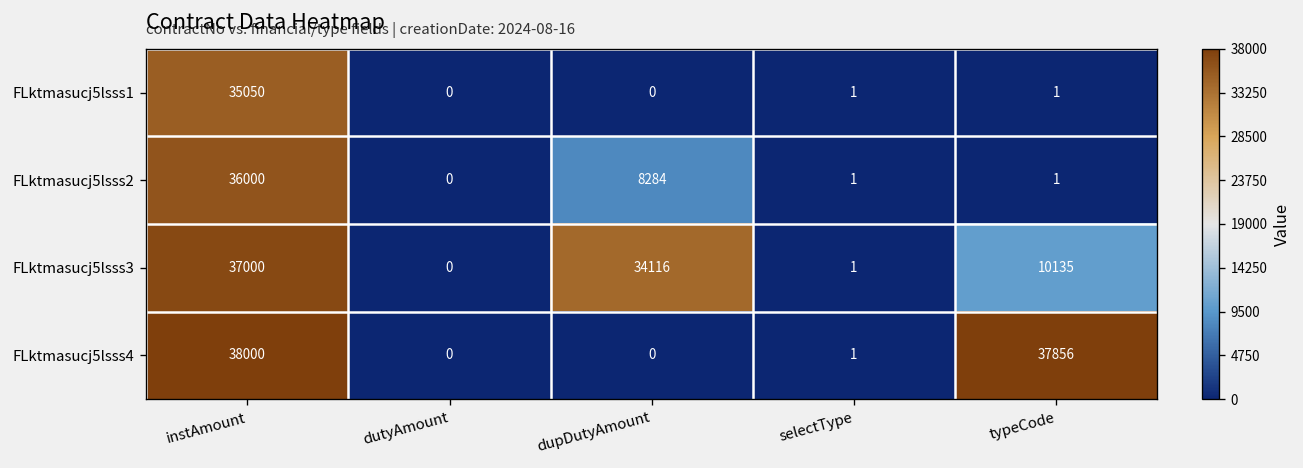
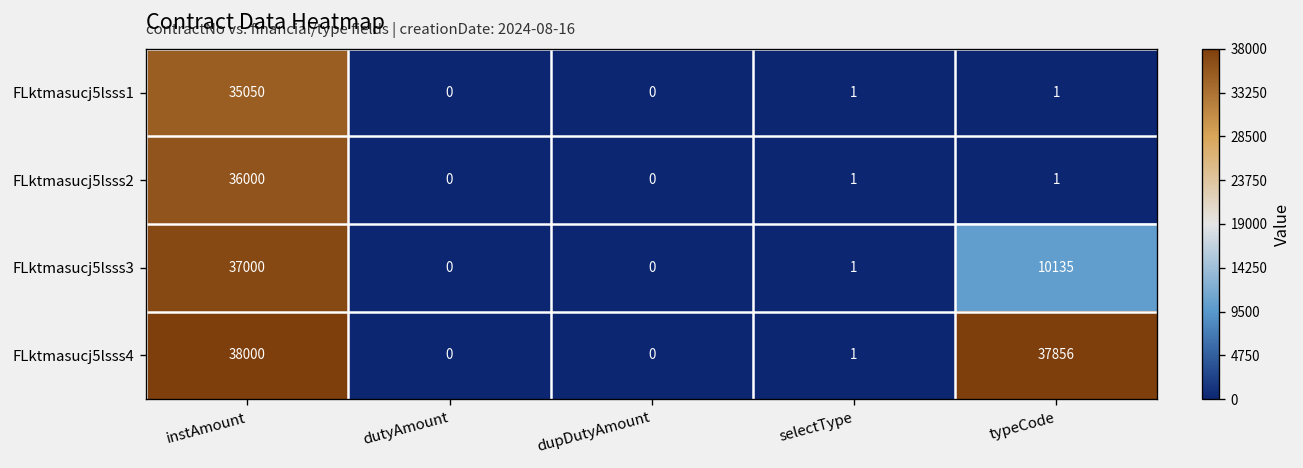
  {
    "FLktmasucj5lsss1": {
      "instAmount": 35050,
      "dutyAmount": 0,
      "dupDutyAmount": 0,
      "selectType": 1,
      "typeCode": 1
    },
    "FLktmasucj5lsss2": {
      "instAmount": 36000,
      "dutyAmount": 0,
-     "dupDutyAmount": 8284,
+     "dupDutyAmount": 0,
      "selectType": 1,
      "typeCode": 1
    },
    "FLktmasucj5lsss3": {
      "instAmount": 37000,
      "dutyAmount": 0,
-     "dupDutyAmount": 34116,
+     "dupDutyAmount": 0,
      "selectType": 1,
      "typeCode": 10135
    },
    "FLktmasucj5lsss4": {
      "instAmount": 38000,
      "dutyAmount": 0,
      "dupDutyAmount": 0,
      "selectType": 1,
      "typeCode": 37856
    }
  }
